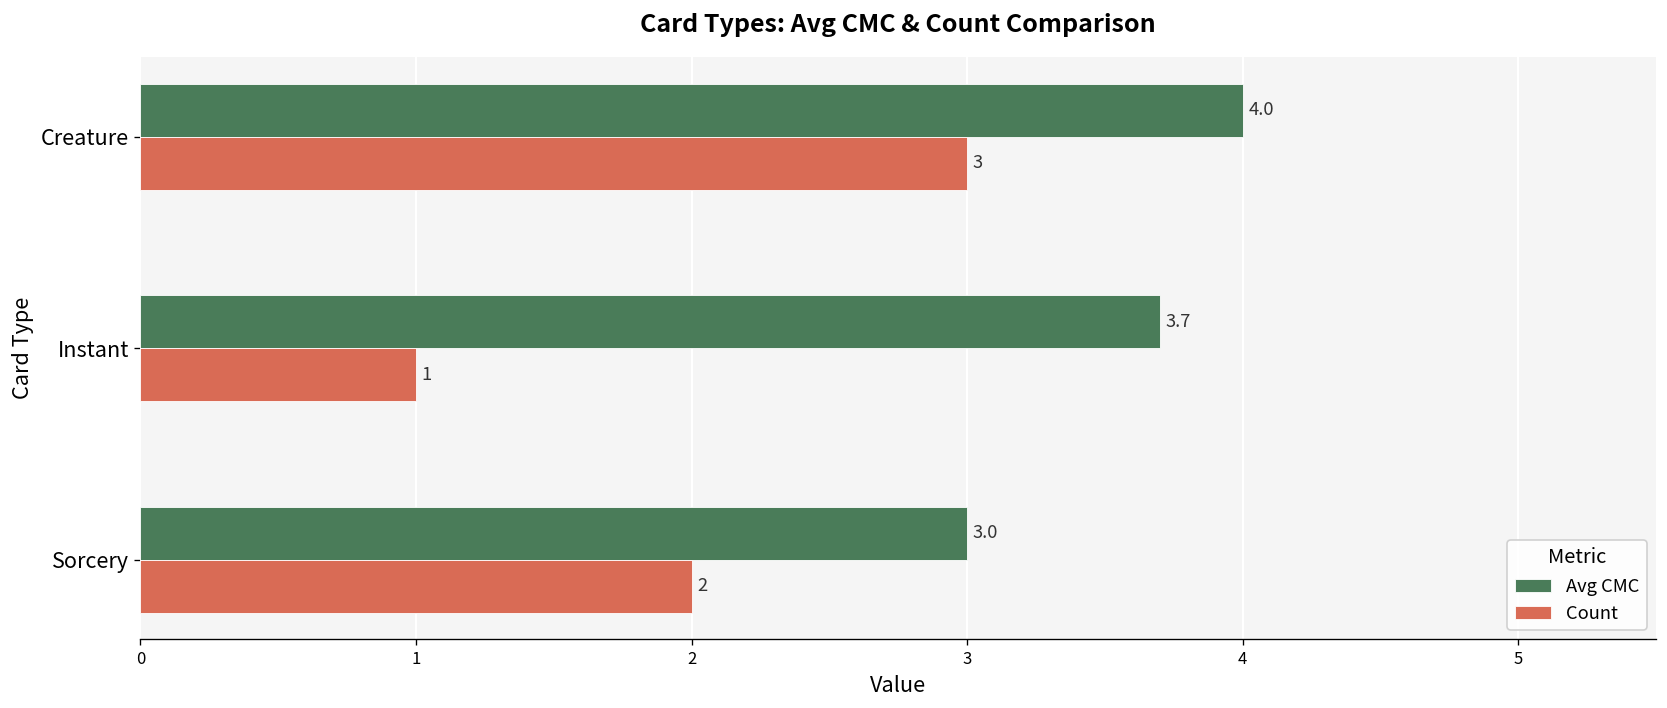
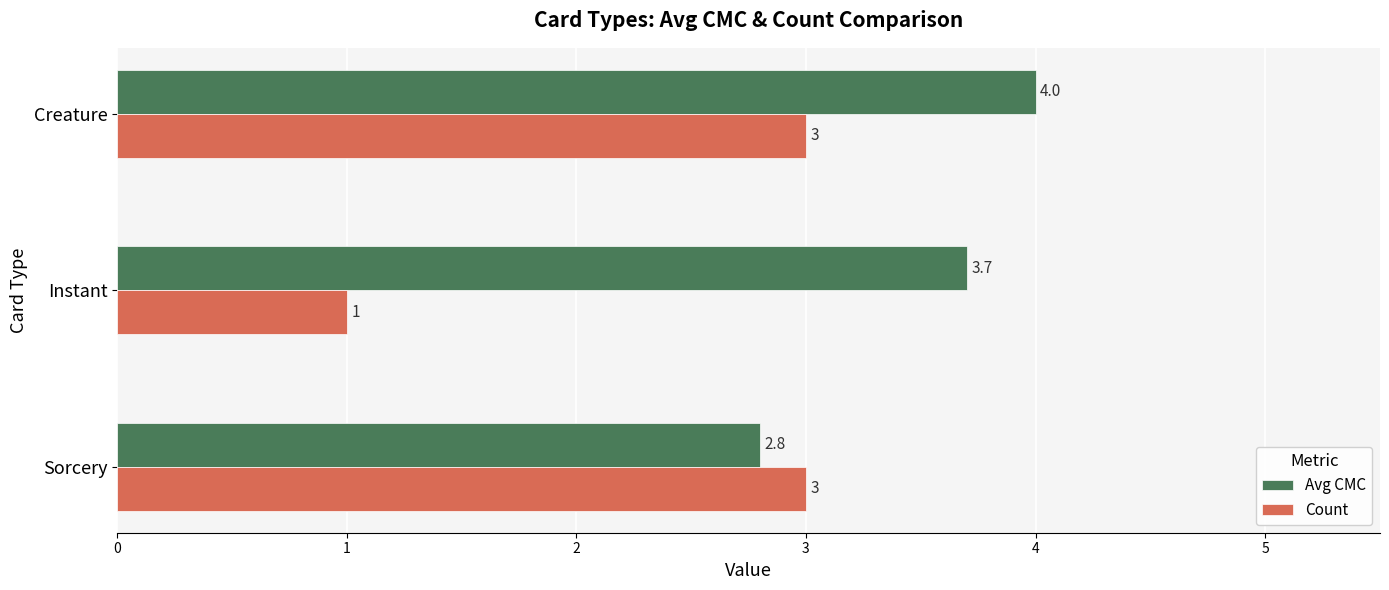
  {
    "Avg CMC": {
      "Creature": 4.0,
      "Instant": 3.7,
-     "Sorcery": 3.0
+     "Sorcery": 2.8
    },
    "Count": {
      "Creature": 3,
      "Instant": 1,
-     "Sorcery": 2
+     "Sorcery": 3
    }
  }
